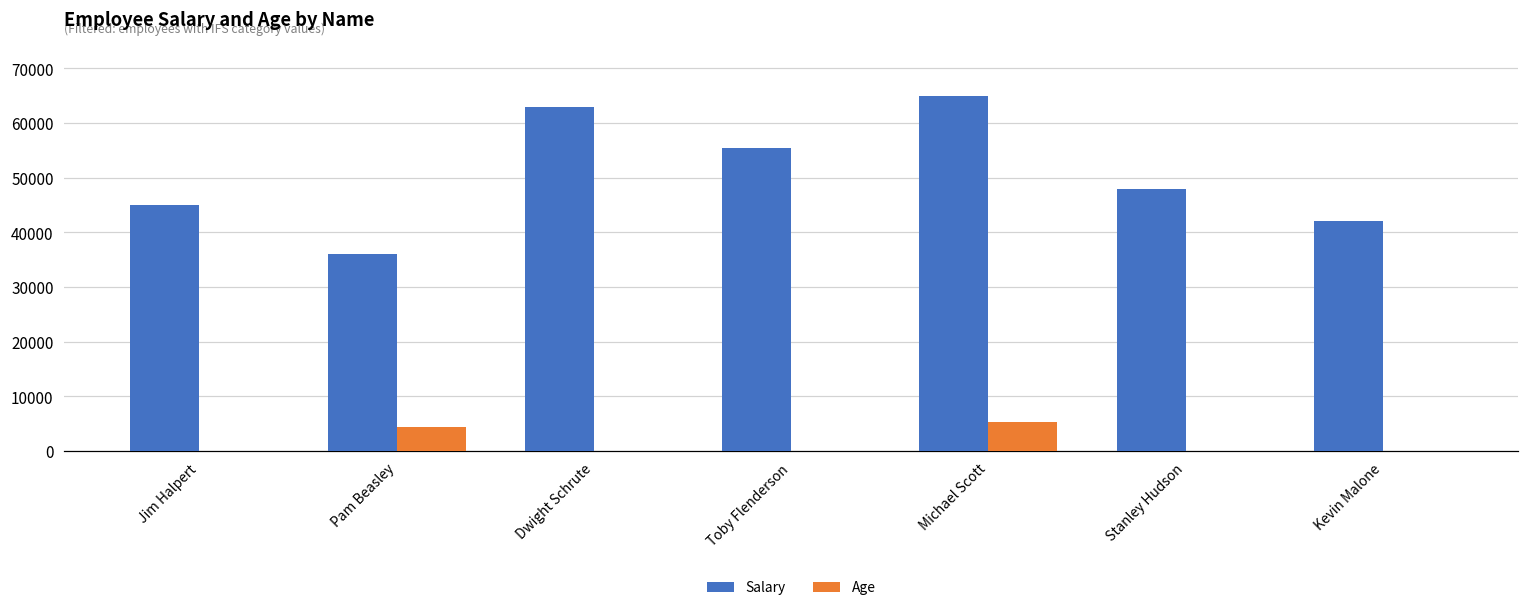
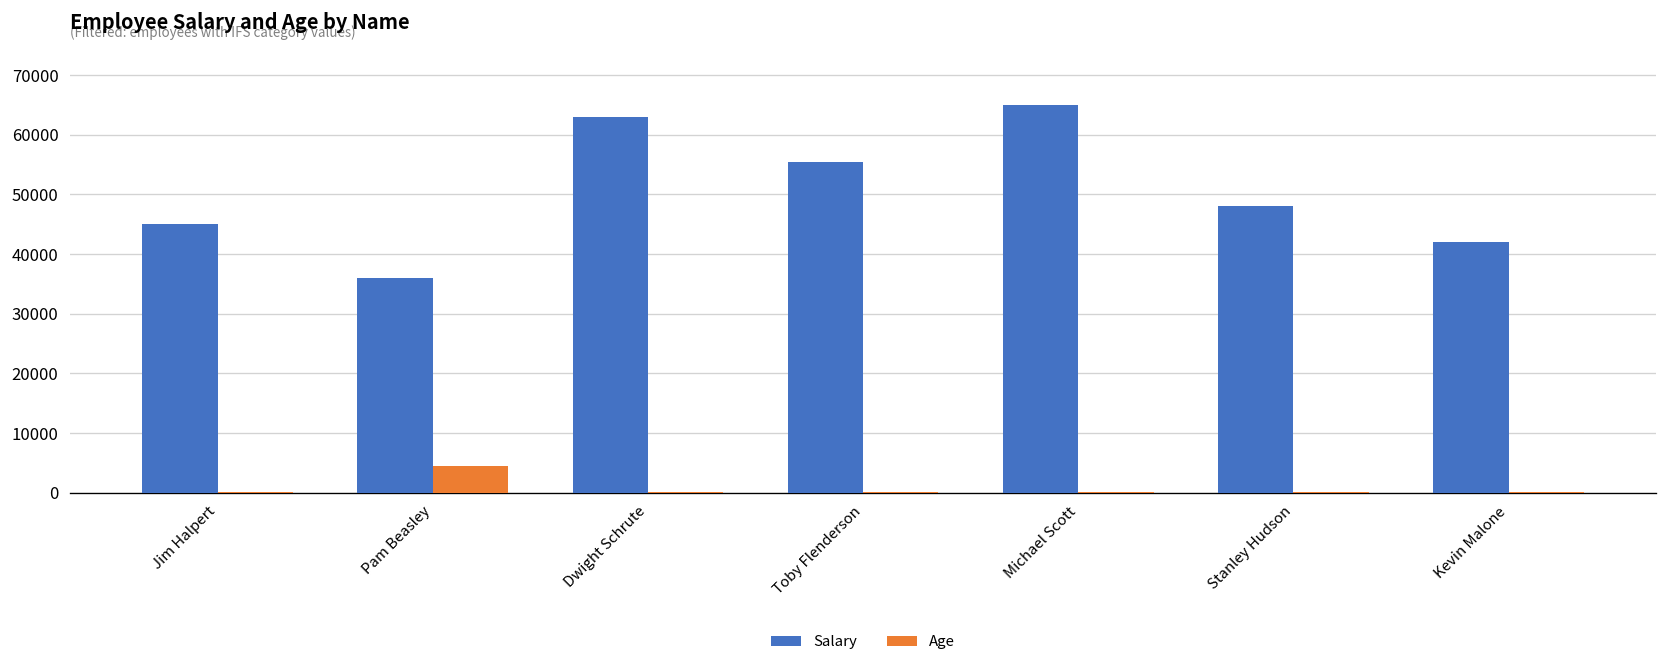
  {
    "Salary": {
      "Jim Halpert": 45000,
      "Pam Beasley": 36000,
      "Dwight Schrute": 63000,
      "Toby Flenderson": 55000,
      "Michael Scott": 65000,
      "Stanley Hudson": 48000,
      "Kevin Malone": 42000
    },
    "Age": {
      "Pam Beasley": 4000,
-     "Michael Scott": 5000
+     "Michael Scott": 0
    }
  }
